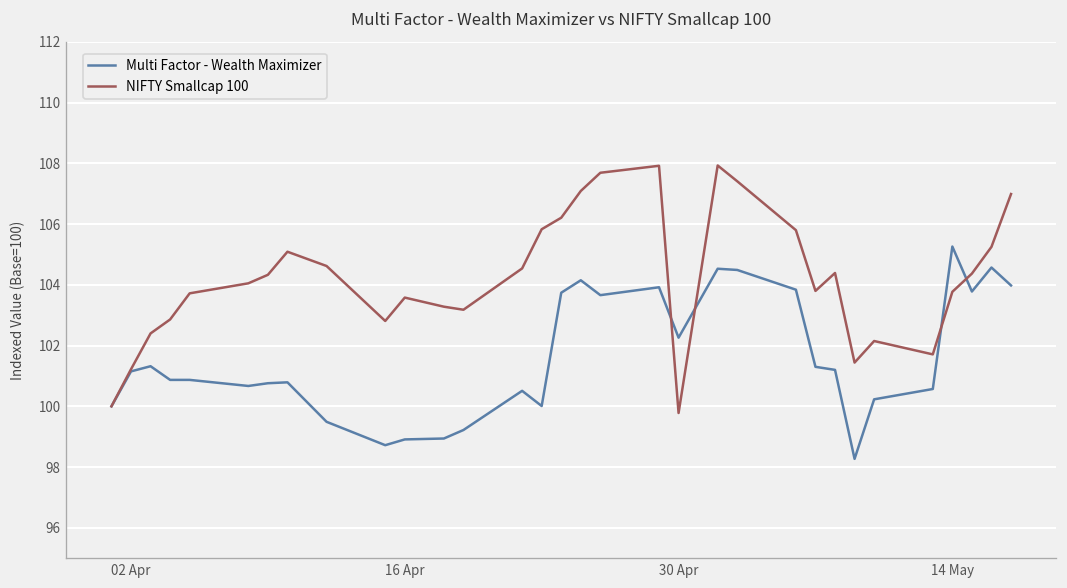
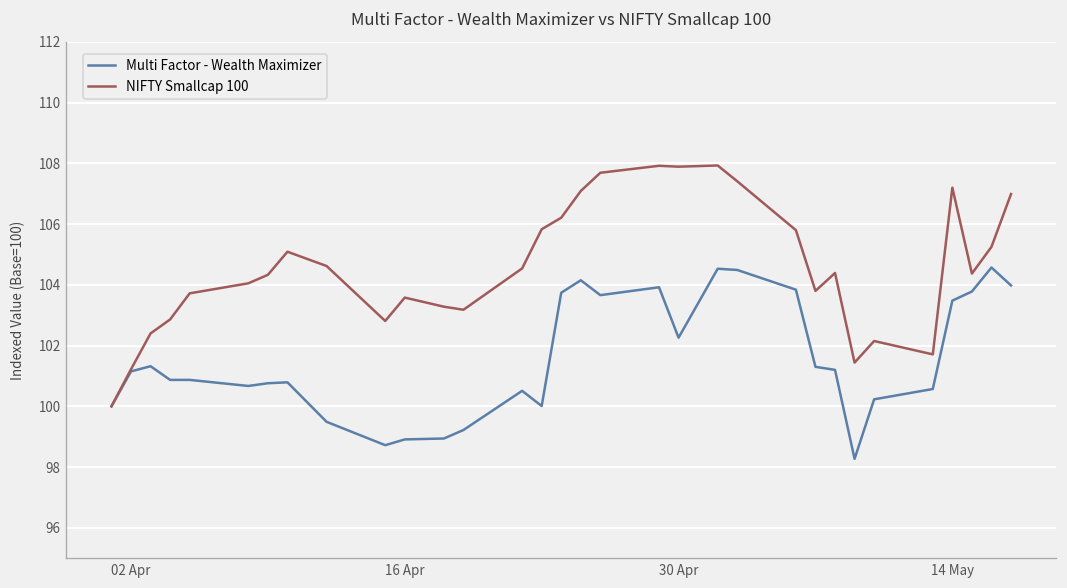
  {
    "Multi Factor - Wealth Maximizer": {
      "16 Apr": 98.9,
      "30 Apr": 102.3,
-     "14 May": 105.3
+     "14 May": 103.5
    },
    "NIFTY Smallcap 100": {
      "16 Apr": 103.6,
-     "30 Apr": 99.8,
-     "14 May": 103.8
+     "30 Apr": 107.9,
+     "14 May": 107.2
    }
  }
